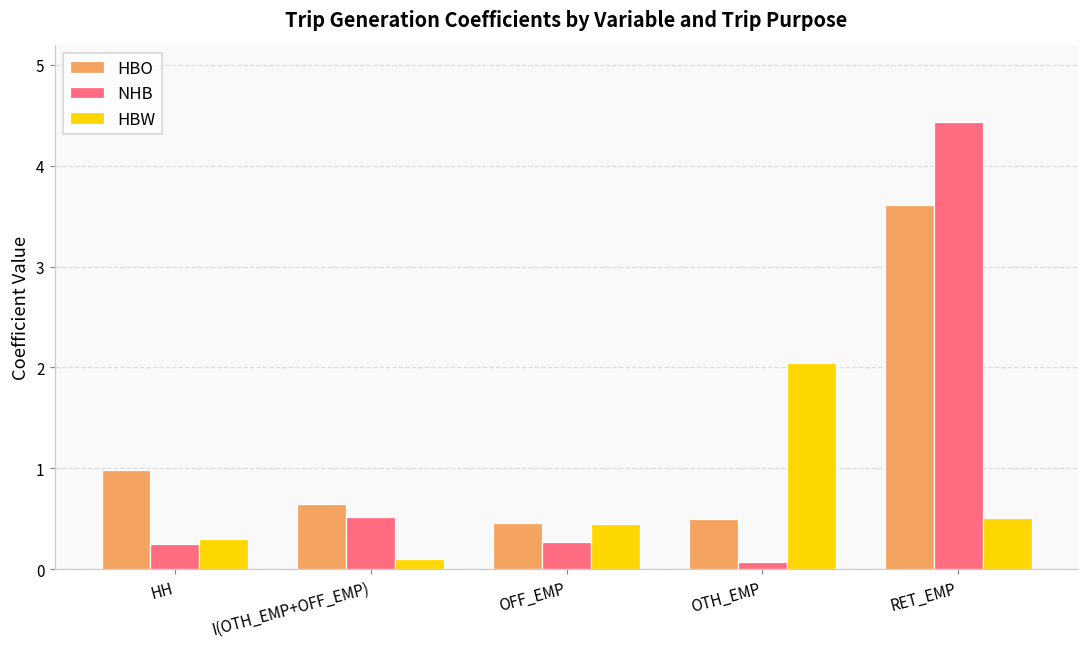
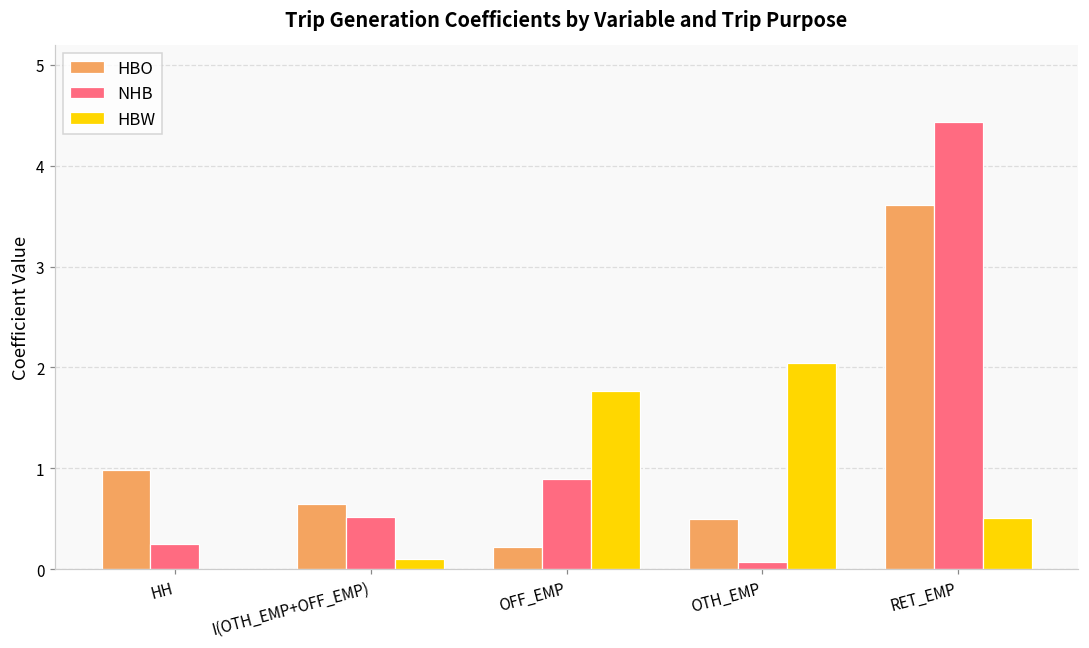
  {
    "HBO": {
      "HH": 1.0,
      "I(OTH_EMP+OFF_EMP)": 0.6,
-     "OFF_EMP": 0.5,
+     "OFF_EMP": 0.2,
      "OTH_EMP": 0.5,
      "RET_EMP": 3.6
    },
    "NHB": {
      "HH": 0.2,
      "I(OTH_EMP+OFF_EMP)": 0.5,
-     "OFF_EMP": 0.3,
+     "OFF_EMP": 0.9,
      "OTH_EMP": 0.1,
      "RET_EMP": 4.4
    },
    "HBW": {
-     "HH": 0.3,
+     "HH": 0.0,
      "I(OTH_EMP+OFF_EMP)": 0.1,
-     "OFF_EMP": 0.4,
+     "OFF_EMP": 1.8,
      "OTH_EMP": 2.0,
      "RET_EMP": 0.5
    }
  }
